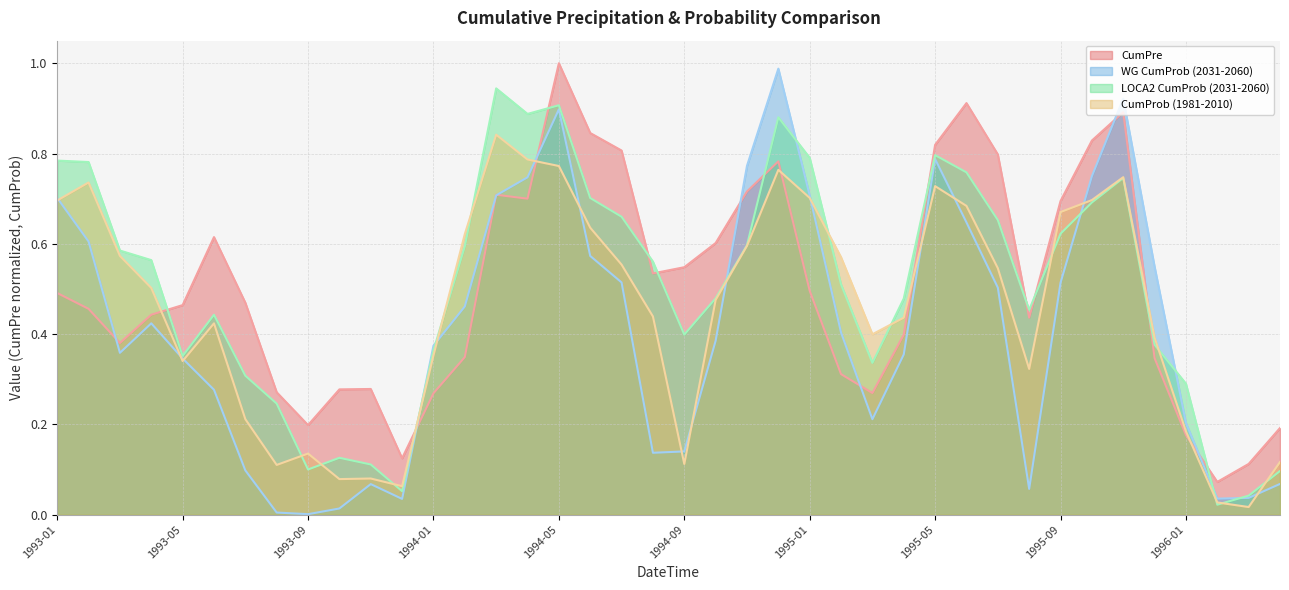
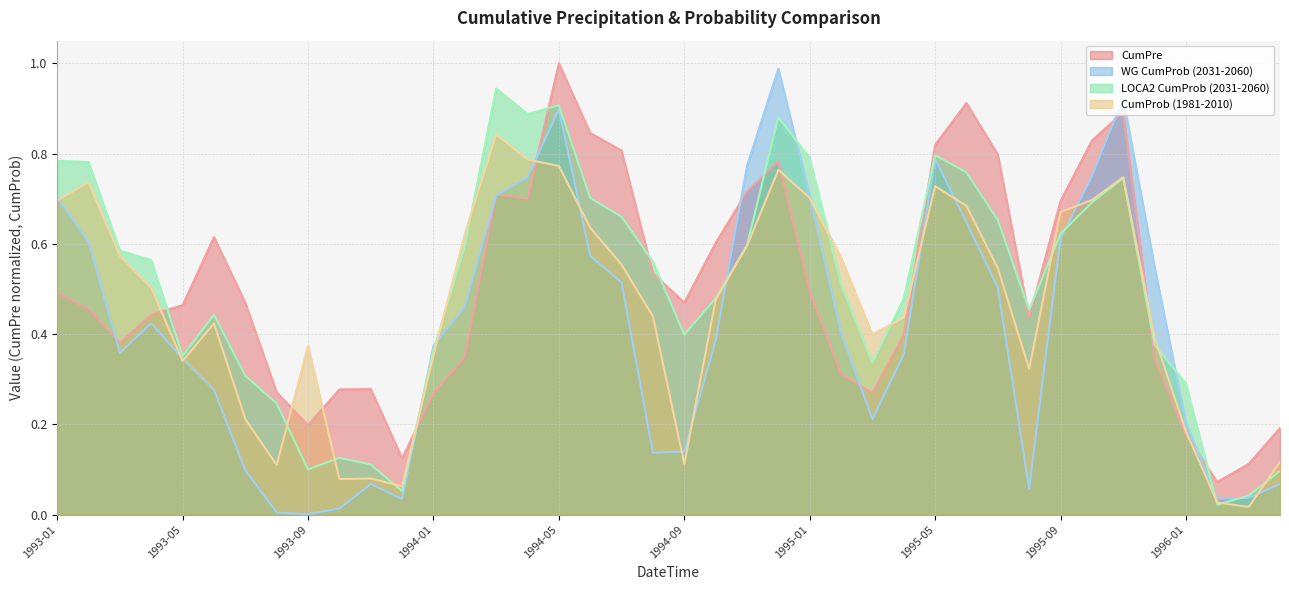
  {
    "CumPre": {
      "1993-01": 0.49,
      "1993-05": 0.46,
      "1993-09": 0.20,
      "1994-01": 0.27,
      "1994-05": 1.00,
-     "1994-09": 0.55,
+     "1994-09": 0.47,
      "1995-01": 0.50,
      "1995-05": 0.82,
      "1995-09": 0.69,
      "1996-01": 0.18
    },
    "WG CumProb (2031-2060)": {
      "1993-01": 0.70,
      "1993-09": 0.00,
      "1994-01": 0.37,
      "1994-05": 0.90,
      "1994-09": 0.14,
      "1995-05": 0.79,
-     "1995-09": 0.51,
+     "1995-09": 0.61,
      "1996-01": 0.20
    },
    "LOCA2 CumProb (2031-2060)": {
      "1993-01": 0.78,
      "1993-05": 0.35,
      "1993-09": 0.10,
      "1994-01": 0.36,
      "1994-05": 0.91,
      "1994-09": 0.40,
      "1995-01": 0.79,
      "1995-05": 0.80,
      "1995-09": 0.62,
      "1996-01": 0.29
    },
    "CumProb (1981-2010)": {
      "1993-01": 0.70,
-     "1993-09": 0.14,
+     "1993-09": 0.37,
      "1994-01": 0.35,
      "1994-05": 0.77,
      "1994-09": 0.11,
      "1995-05": 0.73,
      "1995-09": 0.67,
      "1996-01": 0.18
    }
  }
